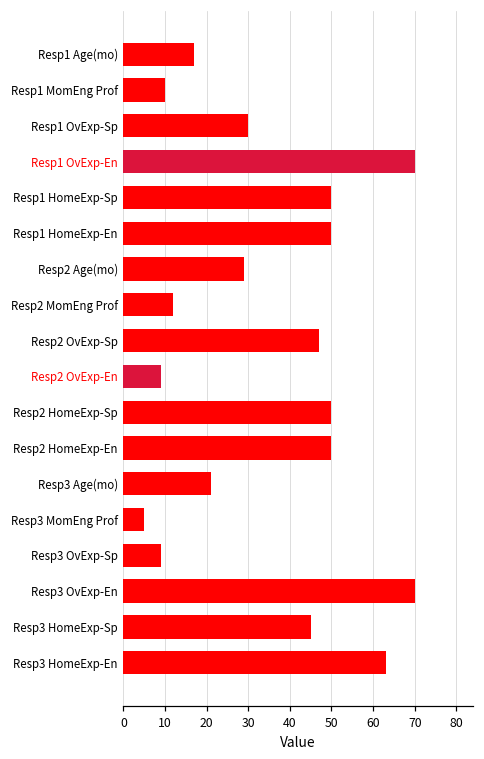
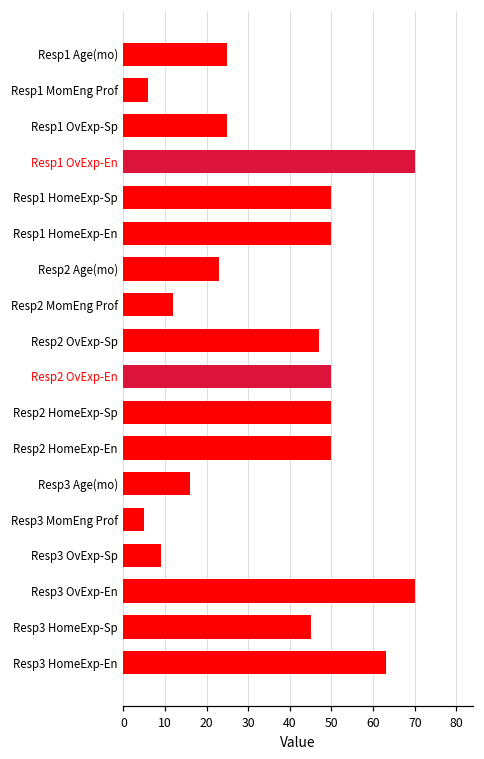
  {
-   "Resp1 Age(mo)": 17,
-   "Resp1 MomEng Prof": 10,
-   "Resp1 OvExp-Sp": 30,
+   "Resp1 Age(mo)": 25,
+   "Resp1 MomEng Prof": 6,
+   "Resp1 OvExp-Sp": 25,
    "Resp1 OvExp-En": 70,
    "Resp1 HomeExp-Sp": 50,
    "Resp1 HomeExp-En": 50,
-   "Resp2 Age(mo)": 29,
+   "Resp2 Age(mo)": 23,
    "Resp2 MomEng Prof": 12,
    "Resp2 OvExp-Sp": 47,
-   "Resp2 OvExp-En": 9,
+   "Resp2 OvExp-En": 50,
    "Resp2 HomeExp-Sp": 50,
    "Resp2 HomeExp-En": 50,
-   "Resp3 Age(mo)": 21,
+   "Resp3 Age(mo)": 16,
    "Resp3 MomEng Prof": 5,
    "Resp3 OvExp-Sp": 9,
    "Resp3 OvExp-En": 70,
    "Resp3 HomeExp-Sp": 45,
    "Resp3 HomeExp-En": 63
  }
